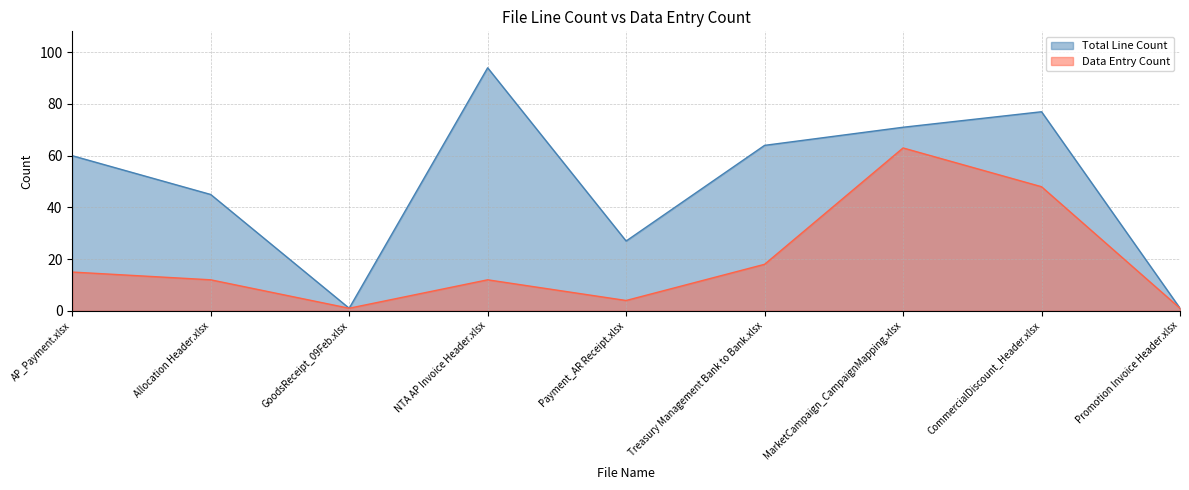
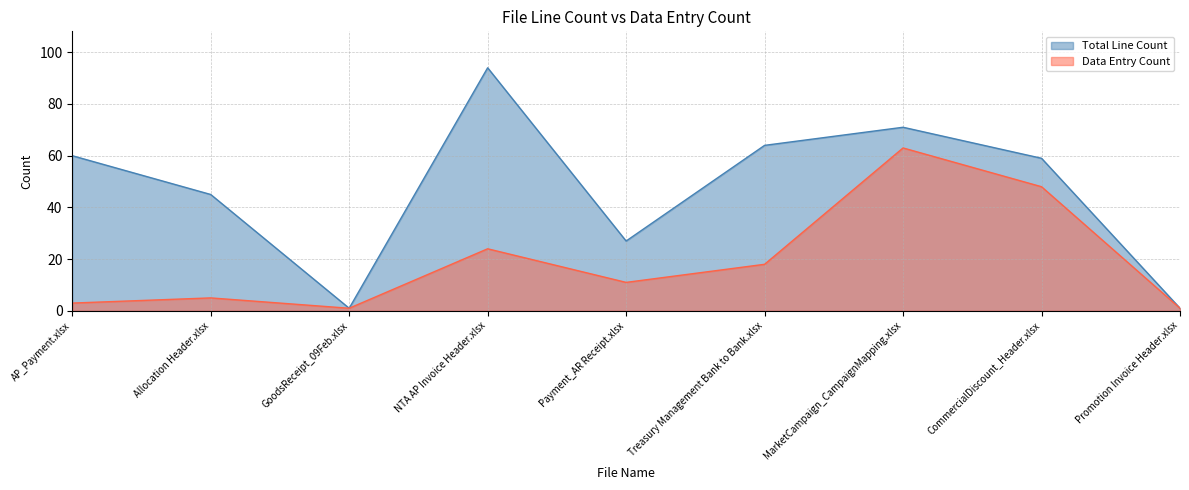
  {
    "Total Line Count": {
      "AP_Payment.xlsx": 60,
      "Allocation Header.xlsx": 45,
      "NTA AP Invoice Header.xlsx": 94,
      "Payment_AR Receipt.xlsx": 27,
      "Treasury Management Bank to Bank.xlsx": 64,
      "MarketCampaign_CampaignMapping.xlsx": 71,
-     "CommercialDiscount_Header.xlsx": 77
+     "CommercialDiscount_Header.xlsx": 59
    },
    "Data Entry Count": {
-     "AP_Payment.xlsx": 15,
-     "Allocation Header.xlsx": 12,
-     "NTA AP Invoice Header.xlsx": 12,
-     "Payment_AR Receipt.xlsx": 4,
+     "AP_Payment.xlsx": 3,
+     "Allocation Header.xlsx": 5,
+     "NTA AP Invoice Header.xlsx": 24,
+     "Payment_AR Receipt.xlsx": 11,
      "Treasury Management Bank to Bank.xlsx": 18,
      "MarketCampaign_CampaignMapping.xlsx": 63,
      "CommercialDiscount_Header.xlsx": 48
    }
  }
